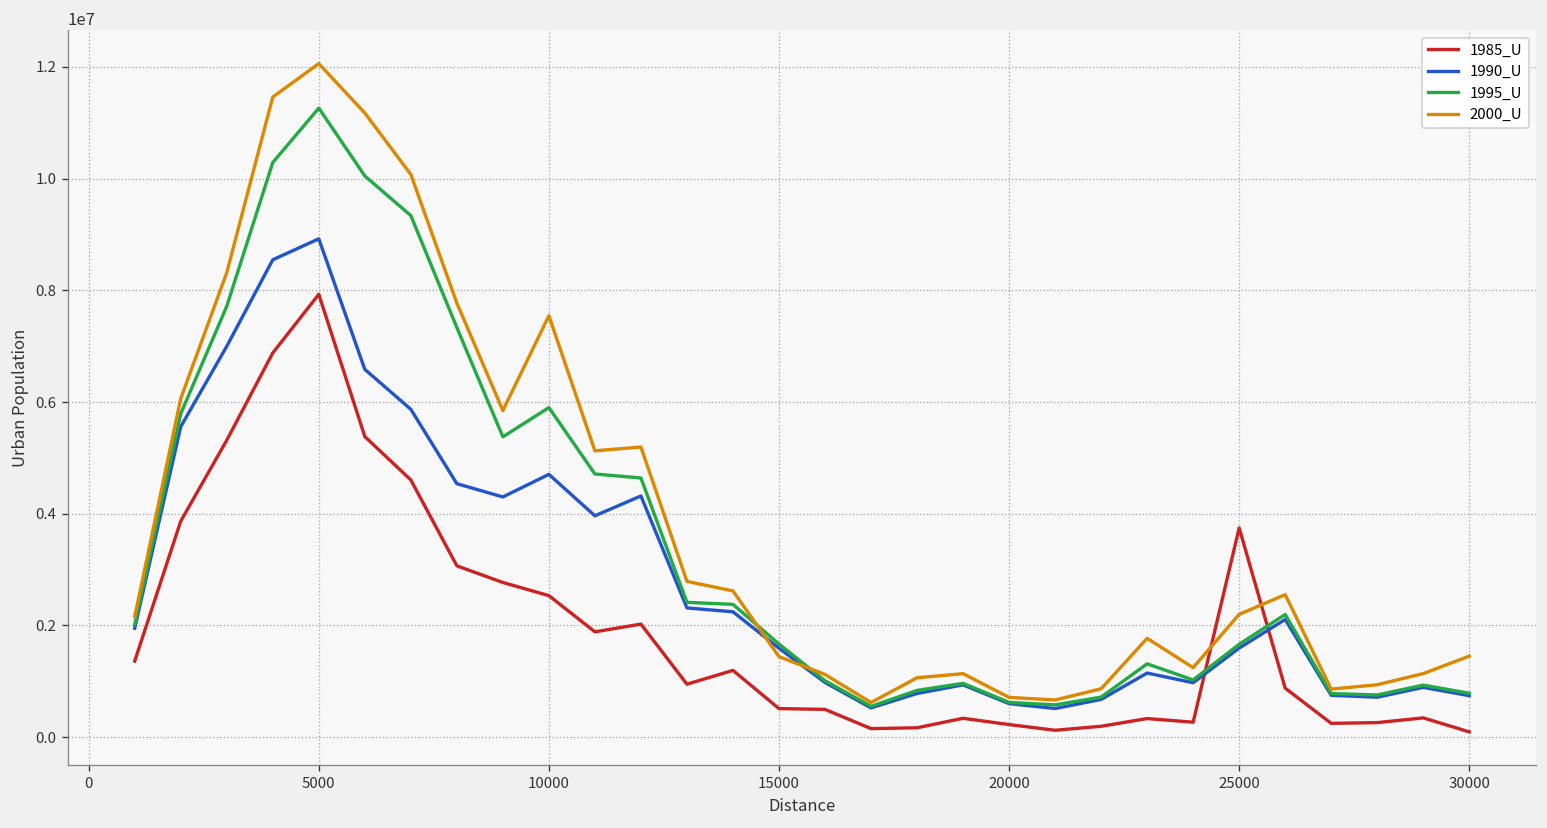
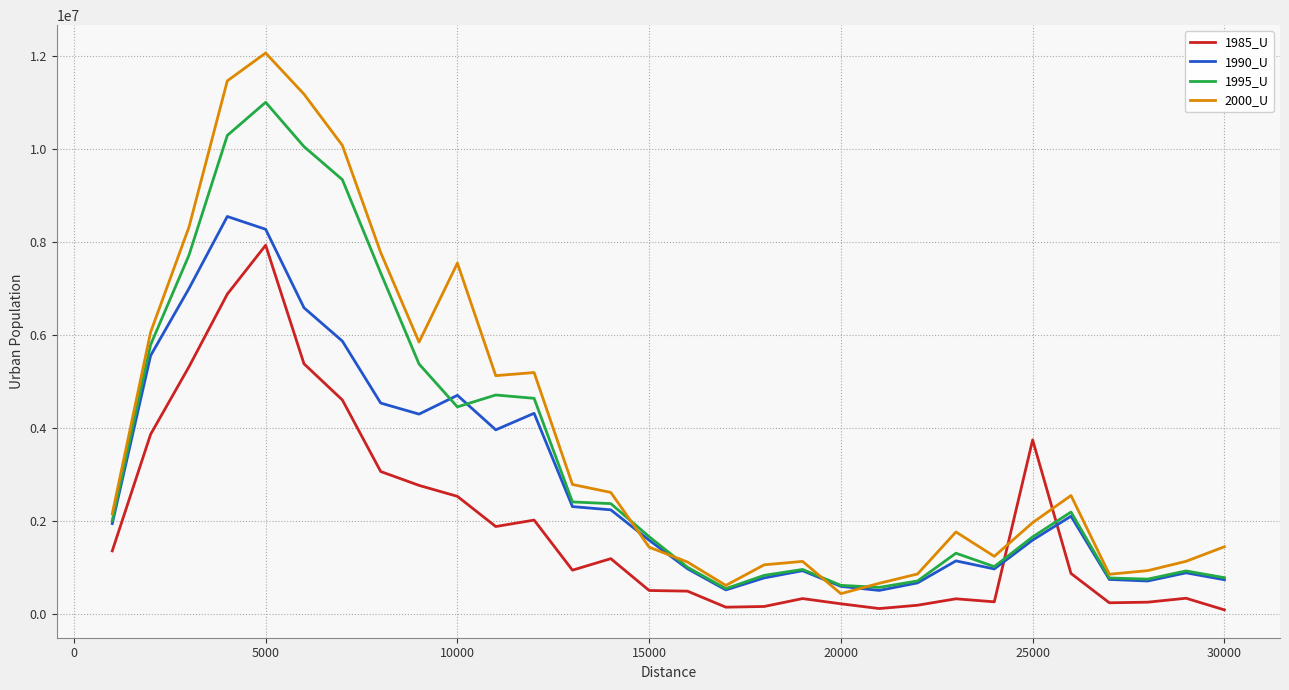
  {
    "1985_U": {
      "5000": 7900000,
      "10000": 2500000,
      "15000": 500000,
      "20000": 200000,
      "25000": 3700000,
      "30000": 100000
    },
    "1990_U": {
-     "5000": 8900000,
+     "5000": 8300000,
      "10000": 4700000,
      "15000": 1600000,
      "25000": 1600000
    },
    "1995_U": {
-     "5000": 11300000,
-     "10000": 5900000,
+     "5000": 11000000,
+     "10000": 4500000,
      "15000": 1700000,
      "25000": 1700000
    },
    "2000_U": {
      "5000": 12100000,
      "10000": 7500000,
      "15000": 1400000,
-     "20000": 700000,
-     "25000": 2200000,
+     "20000": 400000,
+     "25000": 2000000,
      "30000": 1400000
    }
  }
